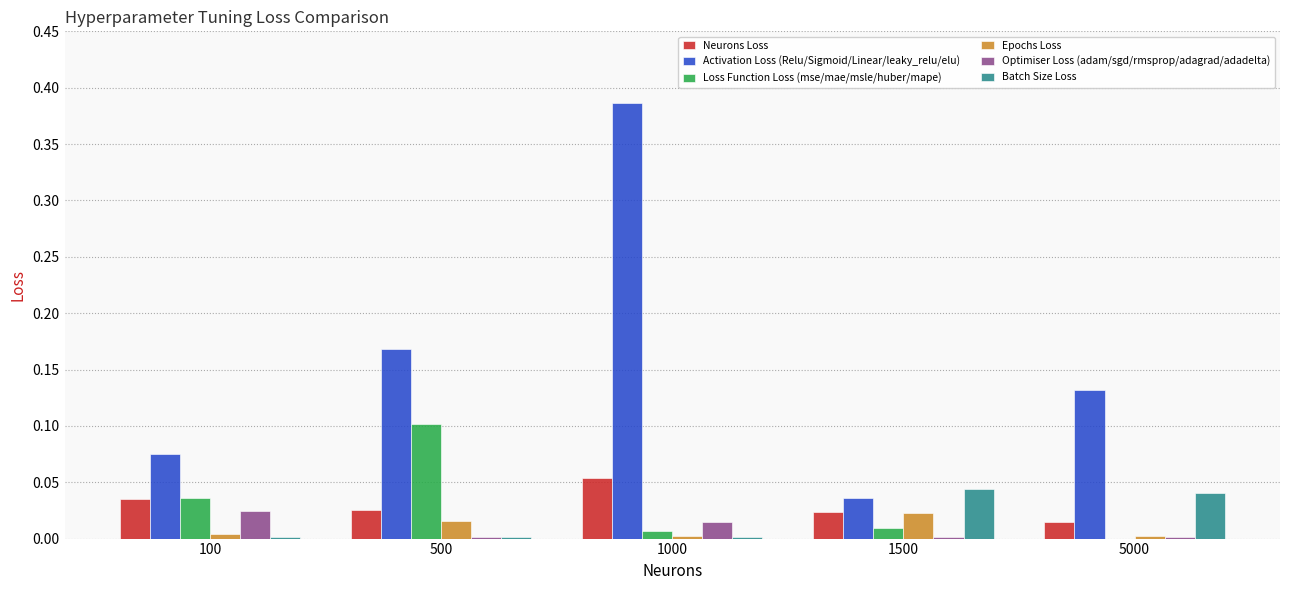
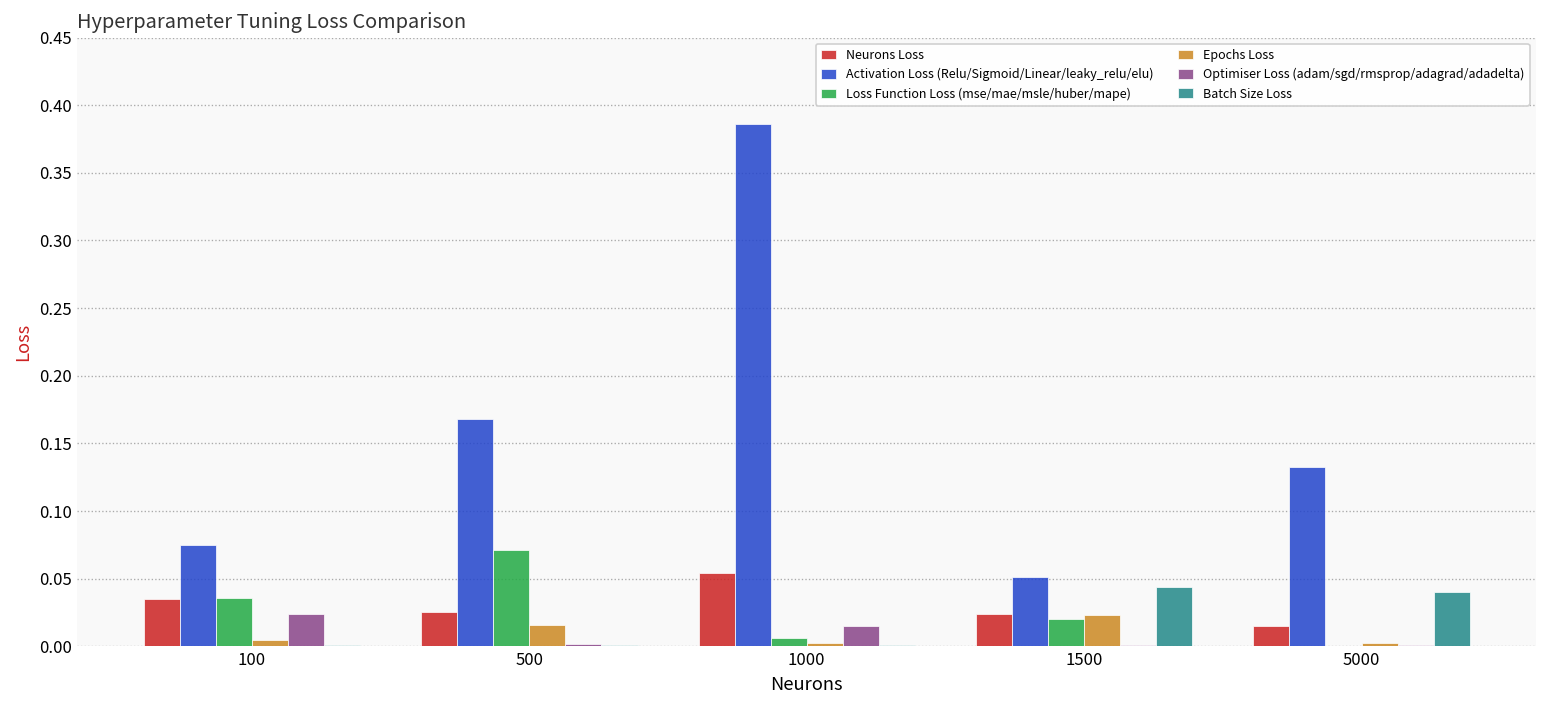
  {
    "Neurons Loss": {
      "100": 0.035,
      "500": 0.025,
      "1000": 0.054,
      "1500": 0.024,
      "5000": 0.015
    },
    "Activation Loss (Relu/Sigmoid/Linear/leaky_relu/elu)": {
      "100": 0.075,
      "500": 0.168,
      "1000": 0.386,
-     "1500": 0.036,
+     "1500": 0.051,
      "5000": 0.132
    },
    "Loss Function Loss (mse/mae/msle/huber/mape)": {
      "100": 0.036,
-     "500": 0.102,
+     "500": 0.071,
      "1000": 0.007,
-     "1500": 0.009,
+     "1500": 0.020,
      "5000": 0.000
    },
    "Epochs Loss": {
      "100": 0.005,
      "500": 0.016,
      "1000": 0.003,
      "1500": 0.023,
      "5000": 0.002
    },
    "Optimiser Loss (adam/sgd/rmsprop/adagrad/adadelta)": {
      "100": 0.024,
      "1000": 0.015
    },
    "Batch Size Loss": {
      "1500": 0.044,
      "5000": 0.040
    }
  }
